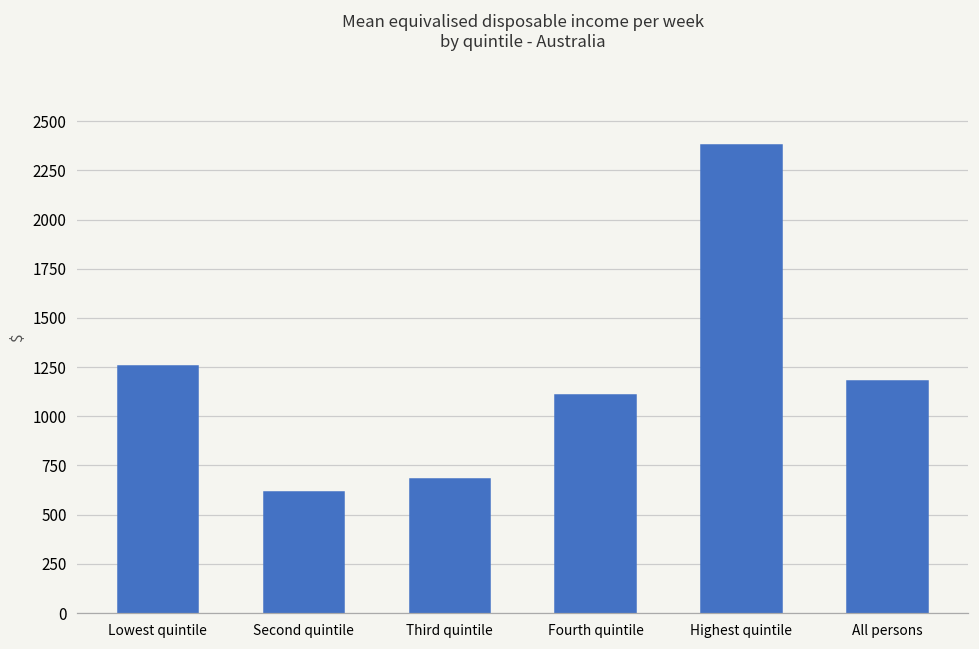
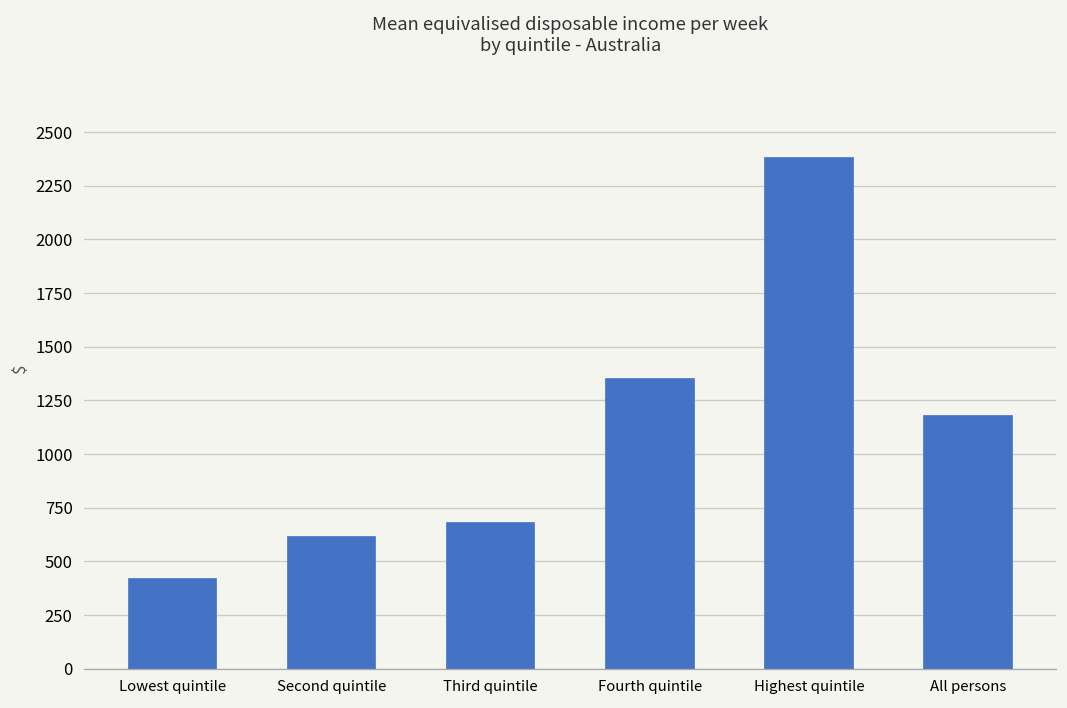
  {
-   "Lowest quintile": 1250,
+   "Lowest quintile": 420,
    "Second quintile": 610,
    "Third quintile": 680,
-   "Fourth quintile": 1110,
+   "Fourth quintile": 1350,
    "Highest quintile": 2380,
    "All persons": 1180
  }
